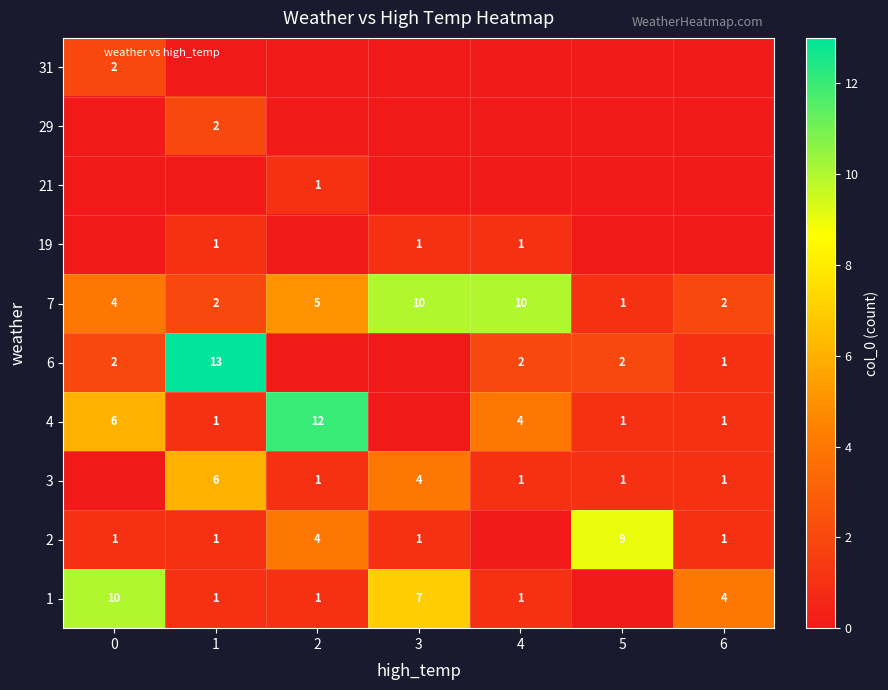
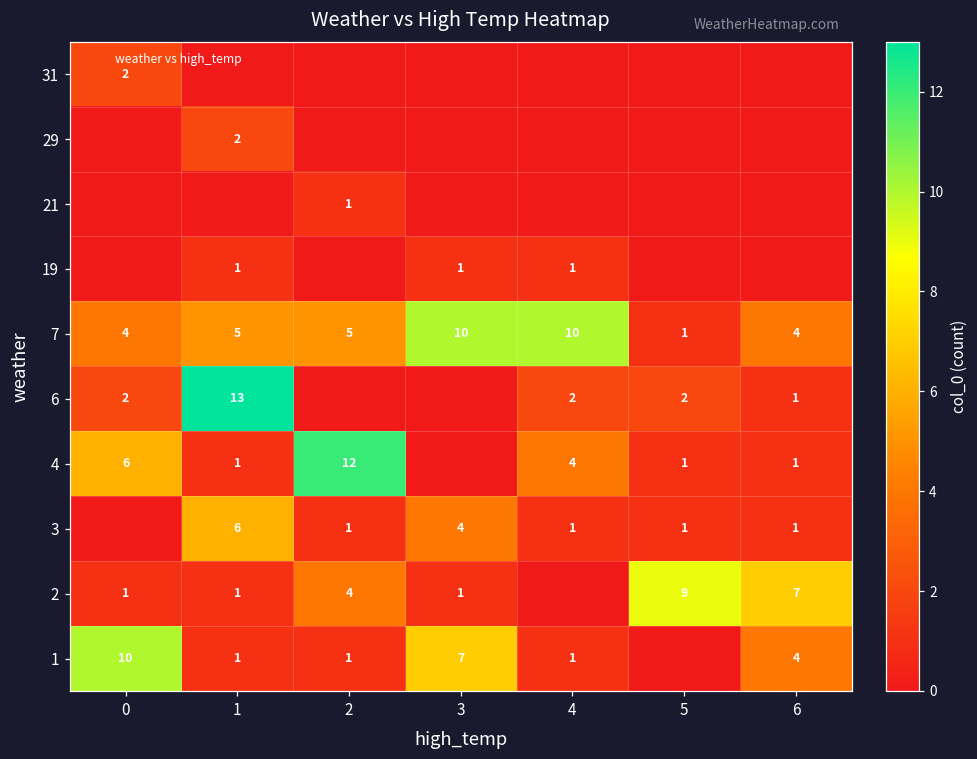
  {
    "29": {
      "1": 2
    },
    "21": {
      "2": 1
    },
    "19": {
      "1": 1,
      "3": 1,
      "4": 1
    },
    "7": {
      "0": 4,
-     "1": 2,
+     "1": 5,
      "2": 5,
      "3": 10,
      "4": 10,
      "5": 1,
-     "6": 2
+     "6": 4
    },
    "6": {
      "0": 2,
      "1": 13,
      "4": 2,
      "5": 2,
      "6": 1
    },
    "4": {
      "0": 6,
      "1": 1,
      "2": 12,
      "4": 4,
      "5": 1,
      "6": 1
    },
    "3": {
      "1": 6,
      "2": 1,
      "3": 4,
      "4": 1,
      "5": 1,
      "6": 1
    },
    "2": {
      "0": 1,
      "1": 1,
      "2": 4,
      "3": 1,
      "5": 9,
-     "6": 1
+     "6": 7
    },
    "1": {
      "0": 10,
      "1": 1,
      "2": 1,
      "3": 7,
      "4": 1,
      "6": 4
    }
  }
